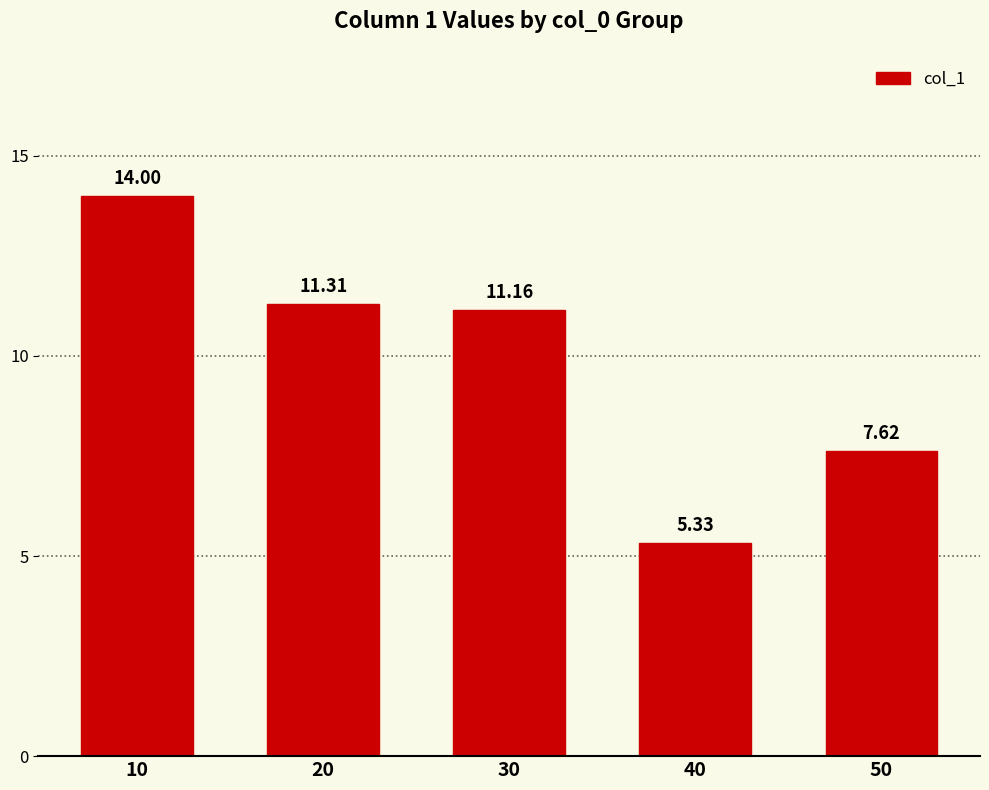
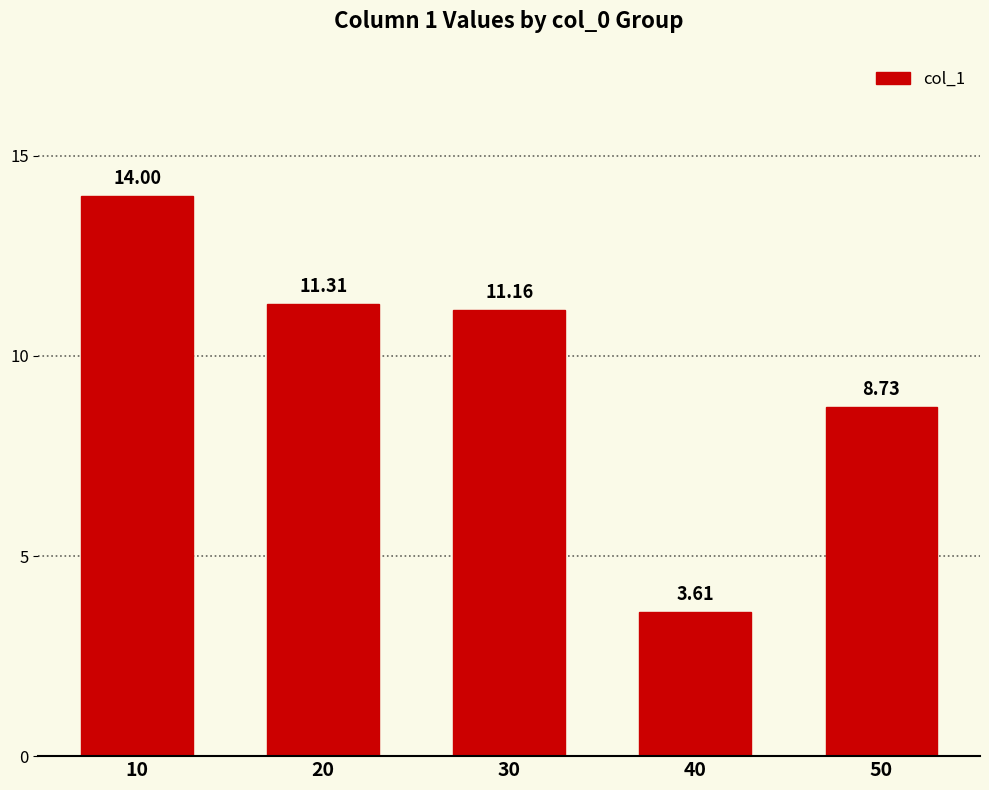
  {
    "10": 14.00,
    "20": 11.31,
    "30": 11.16,
-   "40": 5.33,
-   "50": 7.62
+   "40": 3.61,
+   "50": 8.73
  }
